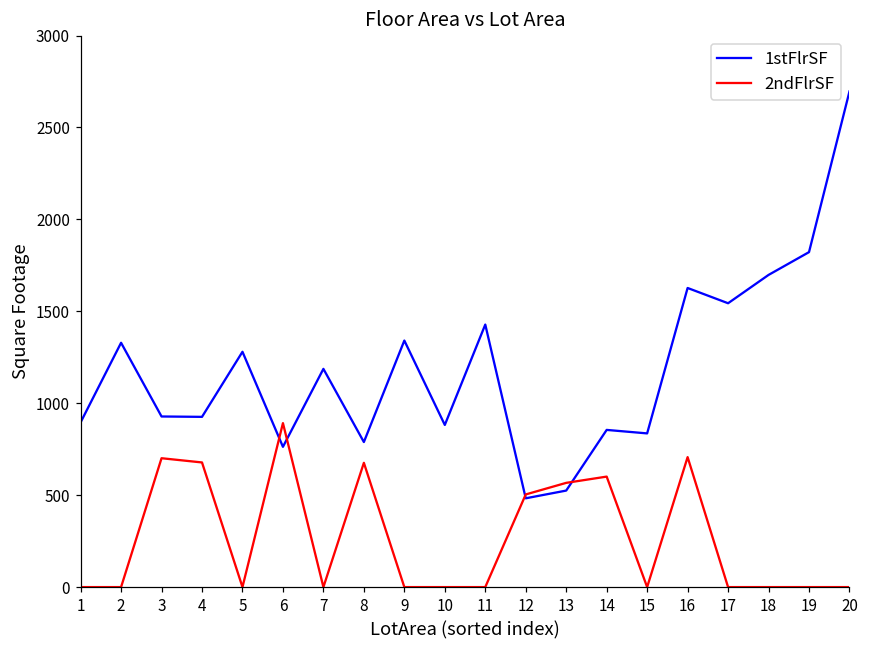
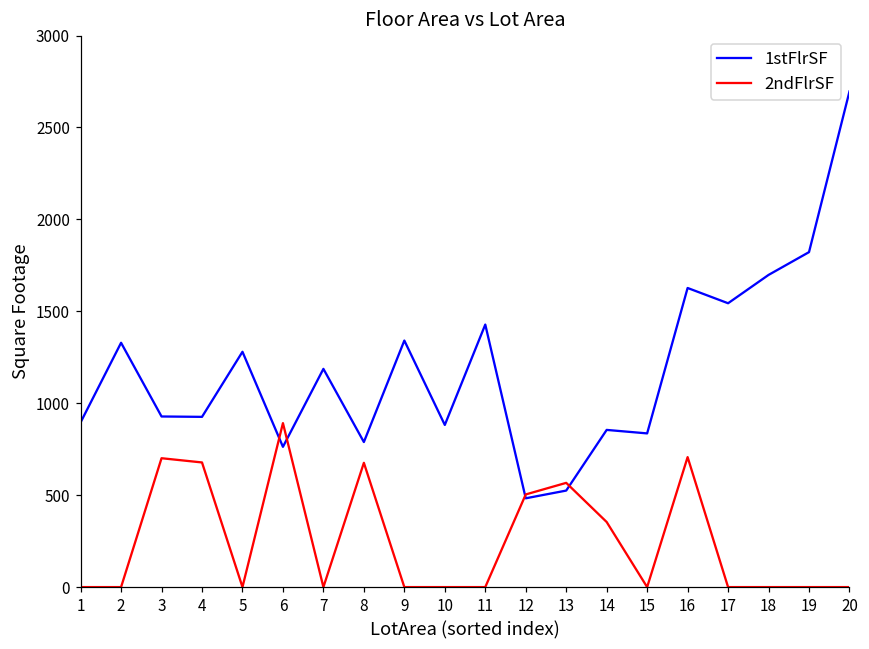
  {
    "1stFlrSF": {
      "1": 900,
      "2": 1330,
      "3": 930,
      "4": 930,
      "5": 1280,
      "6": 760,
      "7": 1190,
      "8": 790,
      "9": 1340,
      "10": 880,
      "11": 1430,
      "12": 480,
      "13": 530,
      "14": 860,
      "15": 840,
      "16": 1630,
      "17": 1540,
      "18": 1700,
      "19": 1820,
      "20": 2700
    },
    "2ndFlrSF": {
      "1": 0,
      "2": 0,
      "3": 700,
      "4": 680,
      "5": 0,
      "6": 890,
      "7": 0,
      "8": 680,
      "9": 0,
      "10": 0,
      "11": 0,
      "12": 500,
      "13": 570,
-     "14": 600,
+     "14": 350,
      "15": 0,
      "16": 710,
      "17": 0,
      "18": 0,
      "19": 0,
      "20": 0
    }
  }
